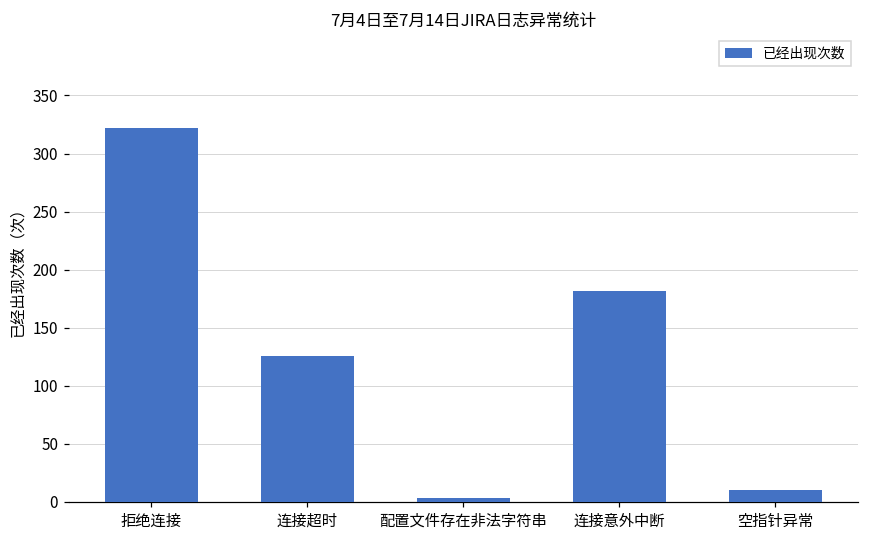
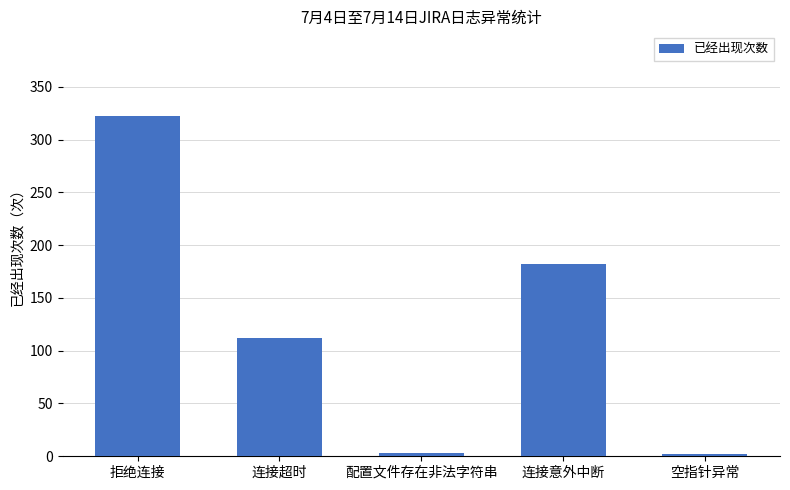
  {
    "拒绝连接": 322,
-   "连接超时": 126,
+   "连接超时": 112,
    "配置文件存在非法字符串": 3,
    "连接意外中断": 182,
-   "空指针异常": 10
+   "空指针异常": 2
  }
